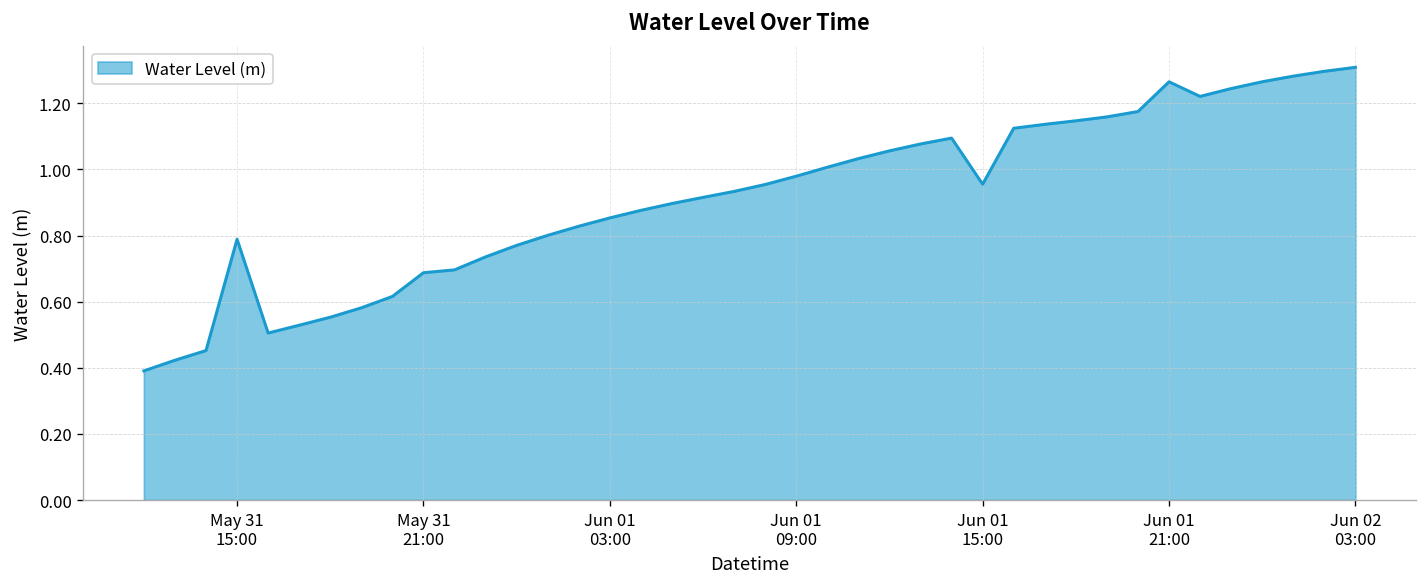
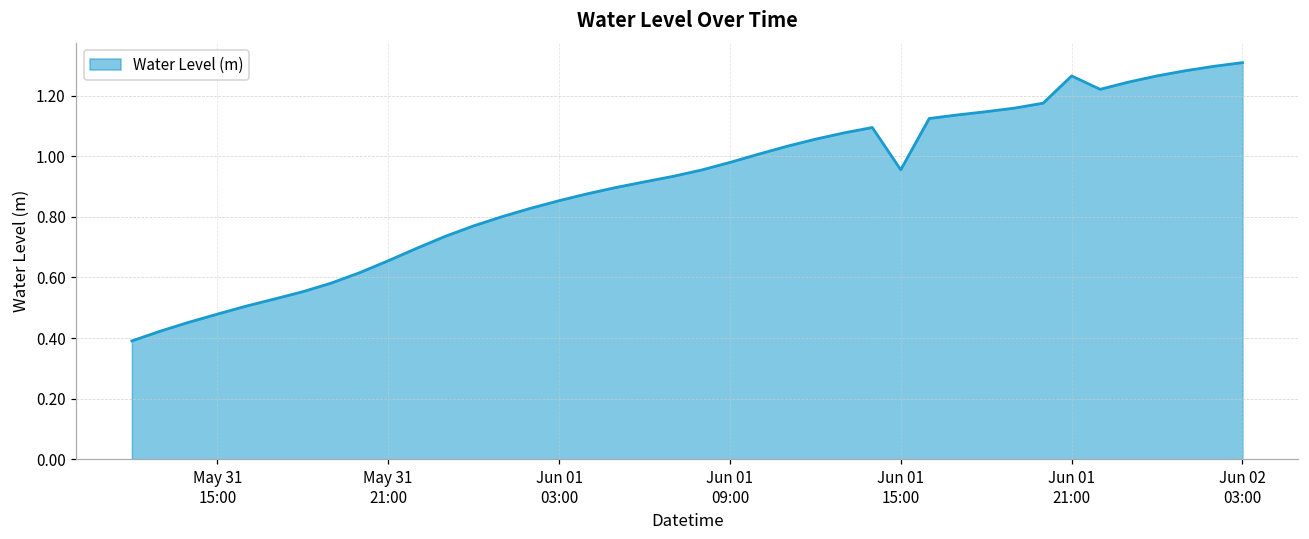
  {
-   "May 31 15:00": 0.79,
-   "May 31 21:00": 0.69,
+   "May 31 15:00": 0.48,
+   "May 31 21:00": 0.66,
    "Jun 01 03:00": 0.85,
    "Jun 01 09:00": 0.98,
    "Jun 01 15:00": 0.96,
    "Jun 01 21:00": 1.27,
    "Jun 02 03:00": 1.31
  }
